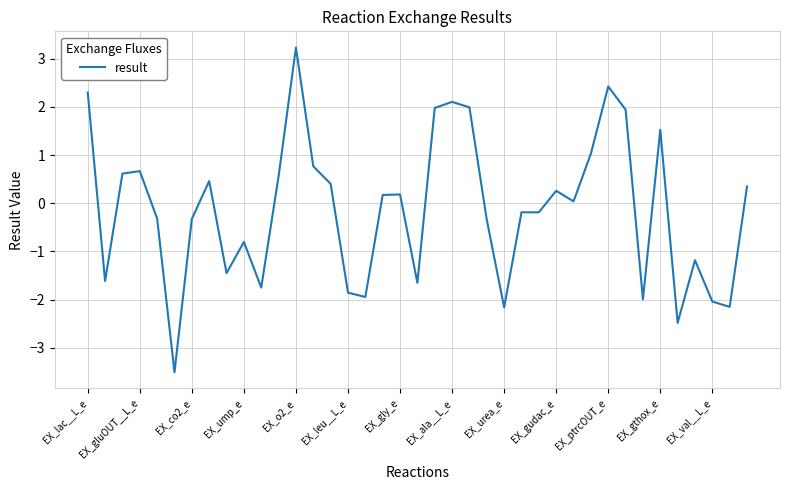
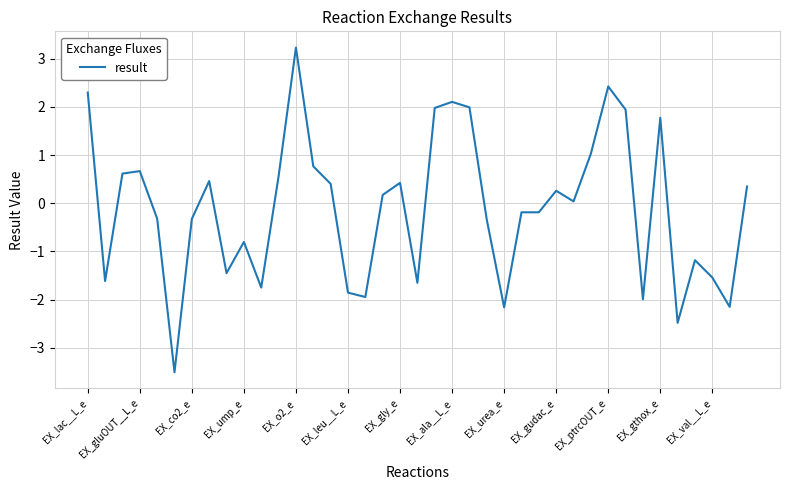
  {
    "EX_lac__L_e": 2.3,
    "EX_gluOUT__L_e": 0.7,
    "EX_co2_e": -0.3,
    "EX_ump_e": -0.8,
    "EX_o2_e": 3.2,
    "EX_leu__L_e": -1.9,
-   "EX_gly_e": 0.2,
+   "EX_gly_e": 0.4,
    "EX_ala__L_e": 2.1,
    "EX_urea_e": -2.2,
    "EX_gudac_e": 0.3,
    "EX_ptrcOUT_e": 2.4,
-   "EX_gthox_e": 1.5,
-   "EX_val__L_e": -2.0
+   "EX_gthox_e": 1.8,
+   "EX_val__L_e": -1.5
  }
